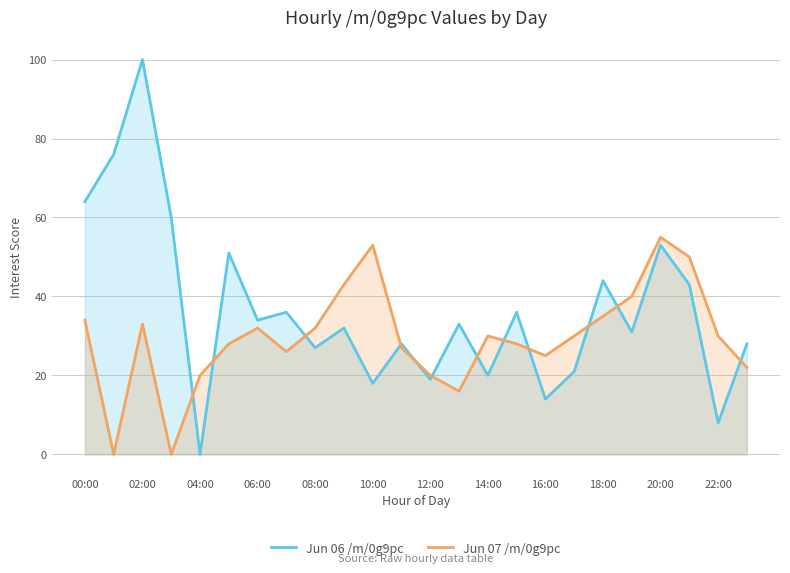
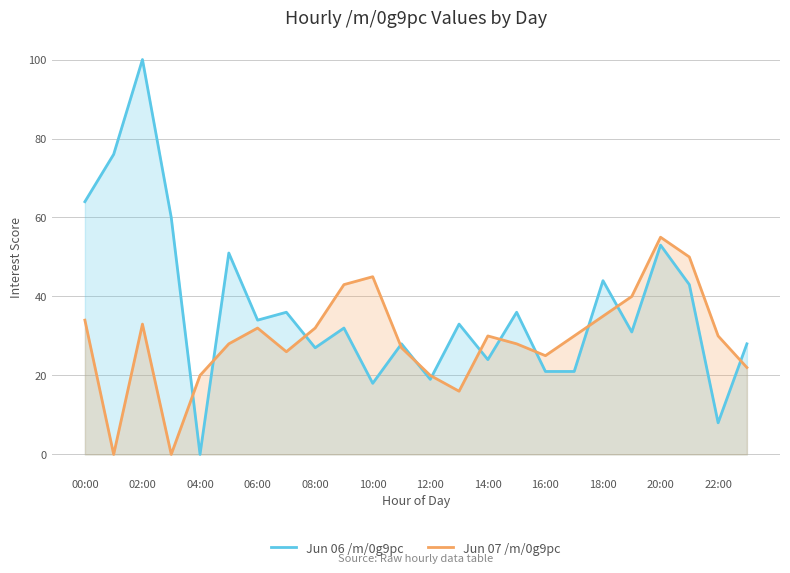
  {
    "Jun 06 /m/0g9pc": {
      "00:00": 64,
      "02:00": 100,
      "04:00": 0,
      "06:00": 34,
      "08:00": 27,
      "10:00": 18,
      "12:00": 19,
-     "14:00": 20,
-     "16:00": 14,
+     "14:00": 24,
+     "16:00": 21,
      "18:00": 44,
      "20:00": 53,
      "22:00": 8
    },
    "Jun 07 /m/0g9pc": {
      "00:00": 34,
      "02:00": 33,
      "04:00": 20,
      "06:00": 32,
      "08:00": 32,
-     "10:00": 53,
+     "10:00": 45,
      "12:00": 20,
      "14:00": 30,
      "16:00": 25,
      "18:00": 35,
      "20:00": 55,
      "22:00": 30
    }
  }
